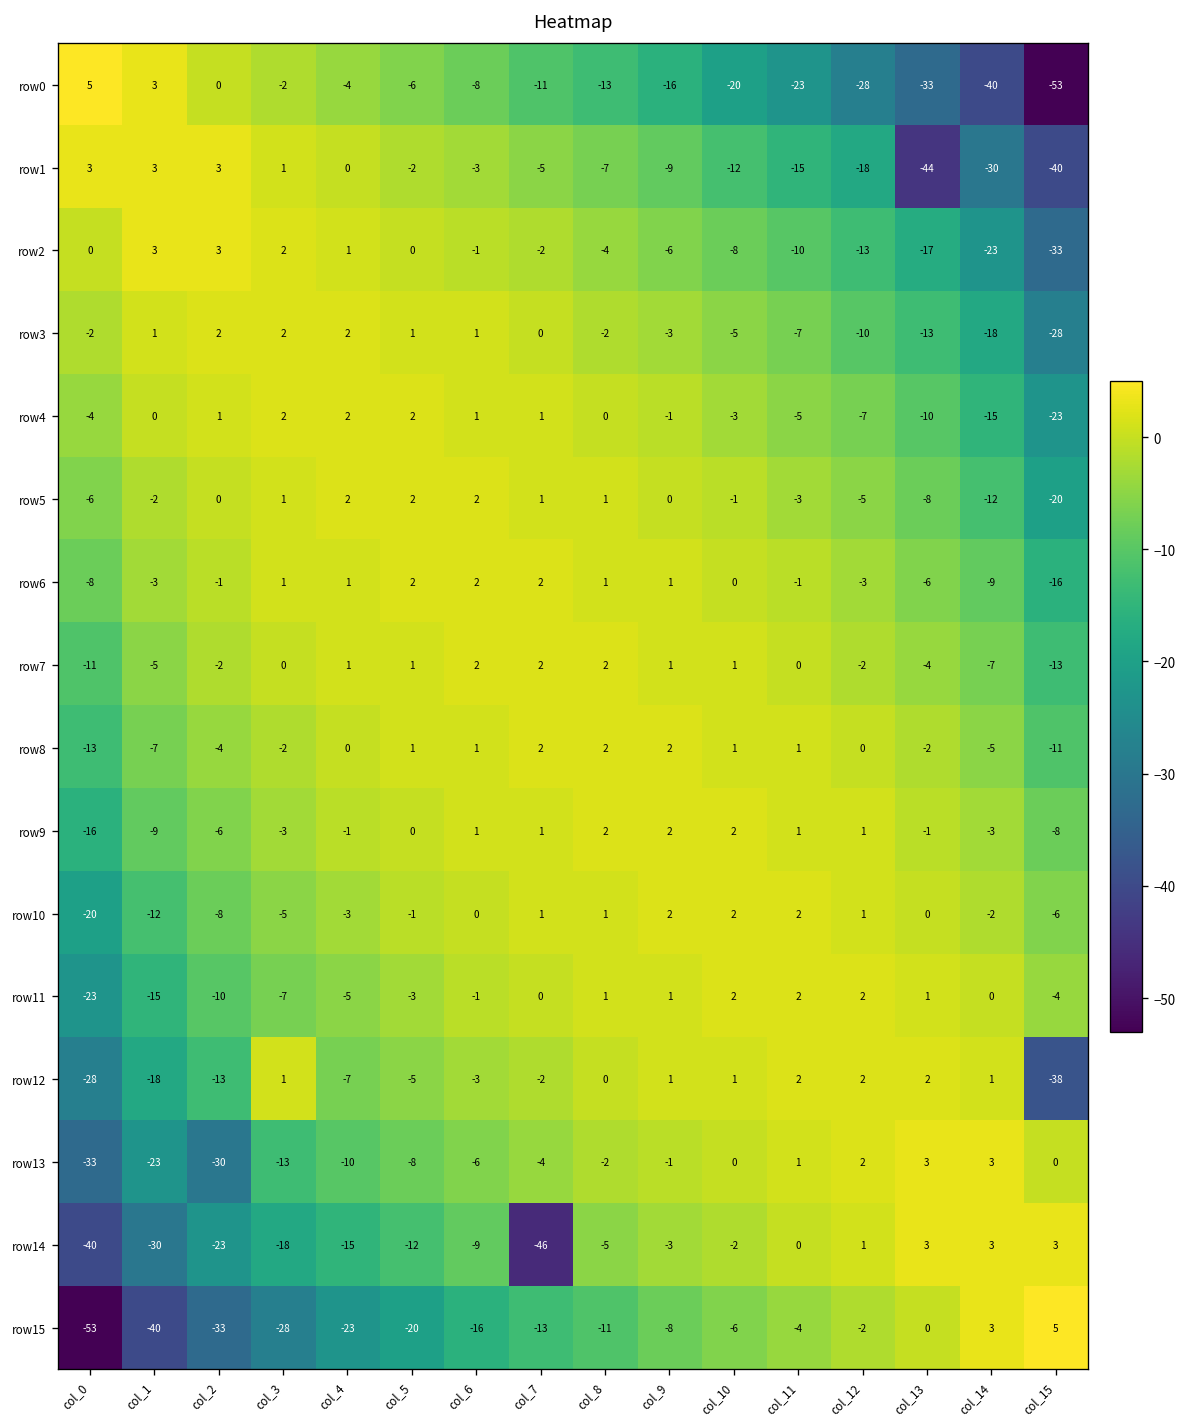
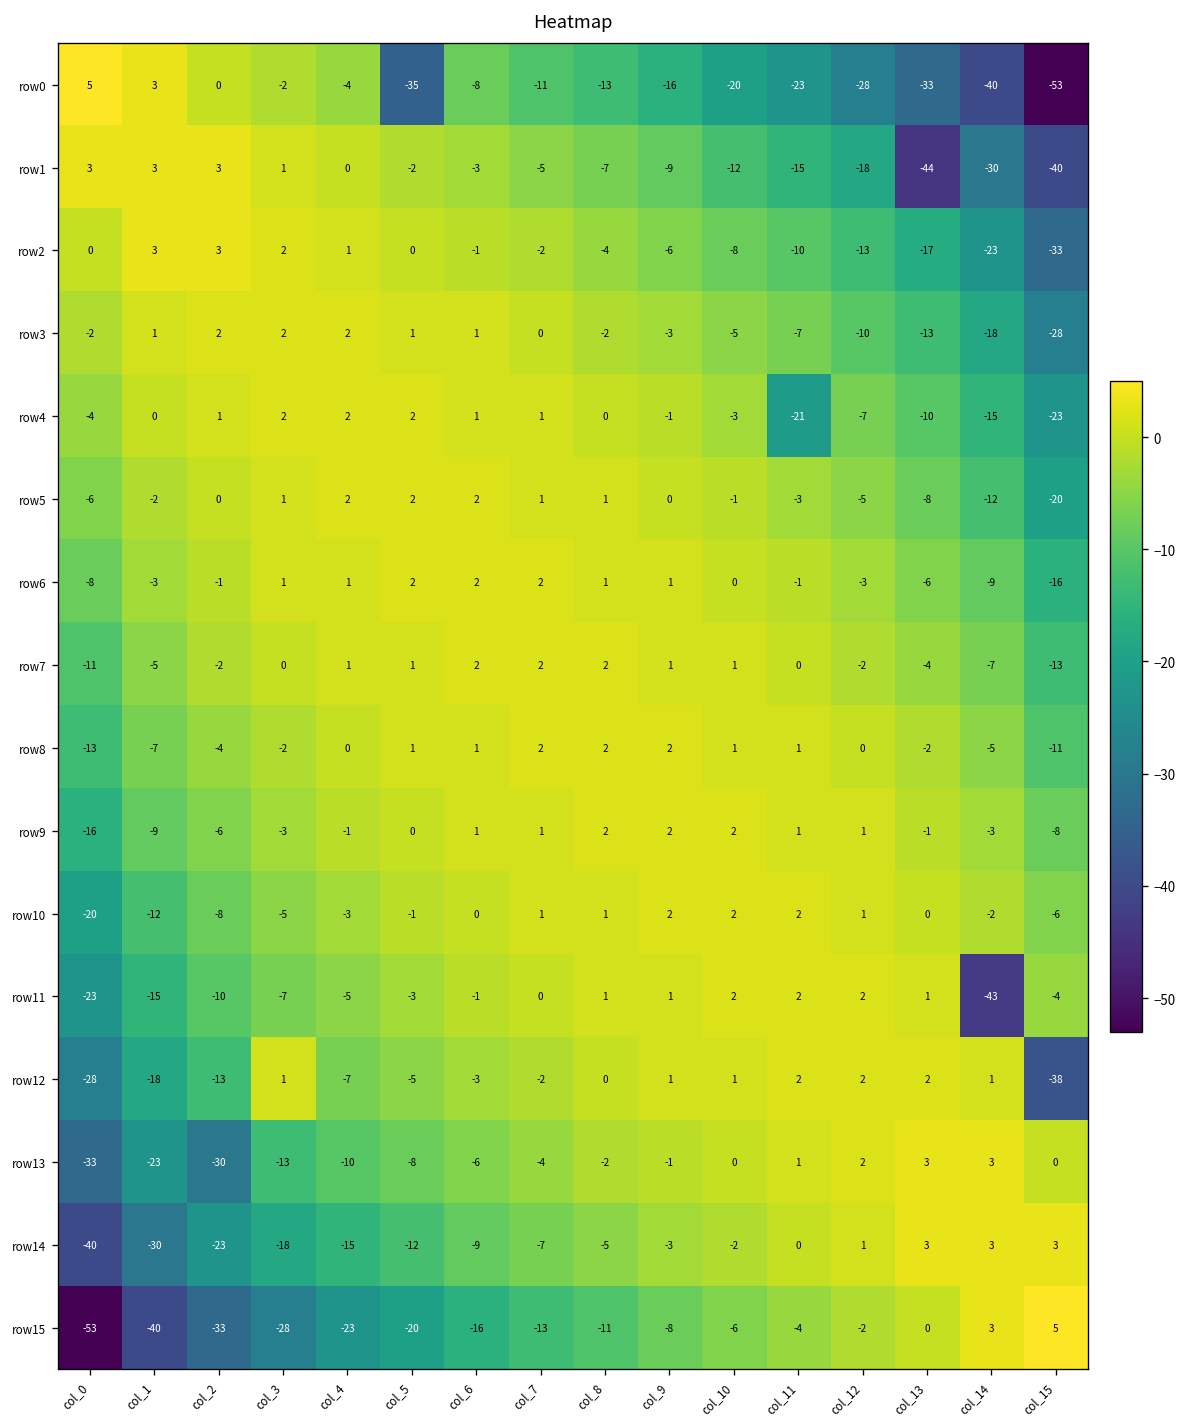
  {
    "row0": {
      "col_0": 5,
      "col_1": 3,
      "col_2": 0,
      "col_3": -2,
      "col_4": -4,
-     "col_5": -6,
+     "col_5": -35,
      "col_6": -8,
      "col_7": -11,
      "col_8": -13,
      "col_9": -16,
      "col_10": -20,
      "col_11": -23,
      "col_12": -28,
      "col_13": -33,
      "col_14": -40,
      "col_15": -53
    },
    "row4": {
      "col_0": -4,
      "col_1": 0,
      "col_2": 1,
      "col_3": 2,
      "col_4": 2,
      "col_5": 2,
      "col_6": 1,
      "col_7": 1,
      "col_8": 0,
      "col_9": -1,
      "col_10": -3,
-     "col_11": -5,
+     "col_11": -21,
      "col_12": -7,
      "col_13": -10,
      "col_14": -15,
      "col_15": -23
    },
    "row11": {
      "col_0": -23,
      "col_1": -15,
      "col_2": -10,
      "col_3": -7,
      "col_4": -5,
      "col_5": -3,
      "col_6": -1,
      "col_7": 0,
      "col_8": 1,
      "col_9": 1,
      "col_10": 2,
      "col_11": 2,
      "col_12": 2,
      "col_13": 1,
-     "col_14": 0,
+     "col_14": -43,
      "col_15": -4
    },
    "row14": {
      "col_0": -40,
      "col_1": -30,
      "col_2": -23,
      "col_3": -18,
      "col_4": -15,
      "col_5": -12,
      "col_6": -9,
-     "col_7": -46,
+     "col_7": -7,
      "col_8": -5,
      "col_9": -3,
      "col_10": -2,
      "col_11": 0,
      "col_12": 1,
      "col_13": 3,
      "col_14": 3,
      "col_15": 3
    }
  }
